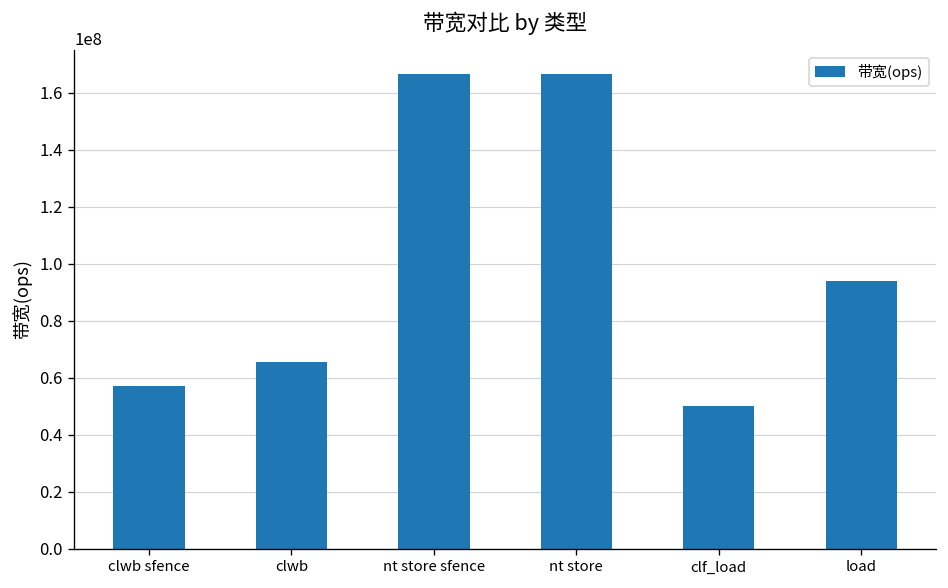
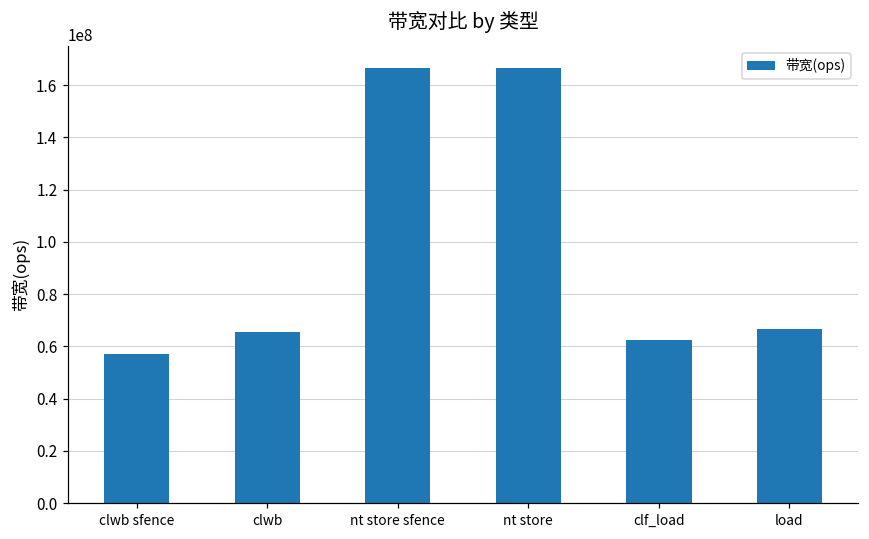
  {
    "clwb sfence": 57000000,
    "clwb": 65000000,
    "nt store sfence": 167000000,
    "nt store": 167000000,
-   "clf_load": 50000000,
-   "load": 94000000
+   "clf_load": 63000000,
+   "load": 67000000
  }
